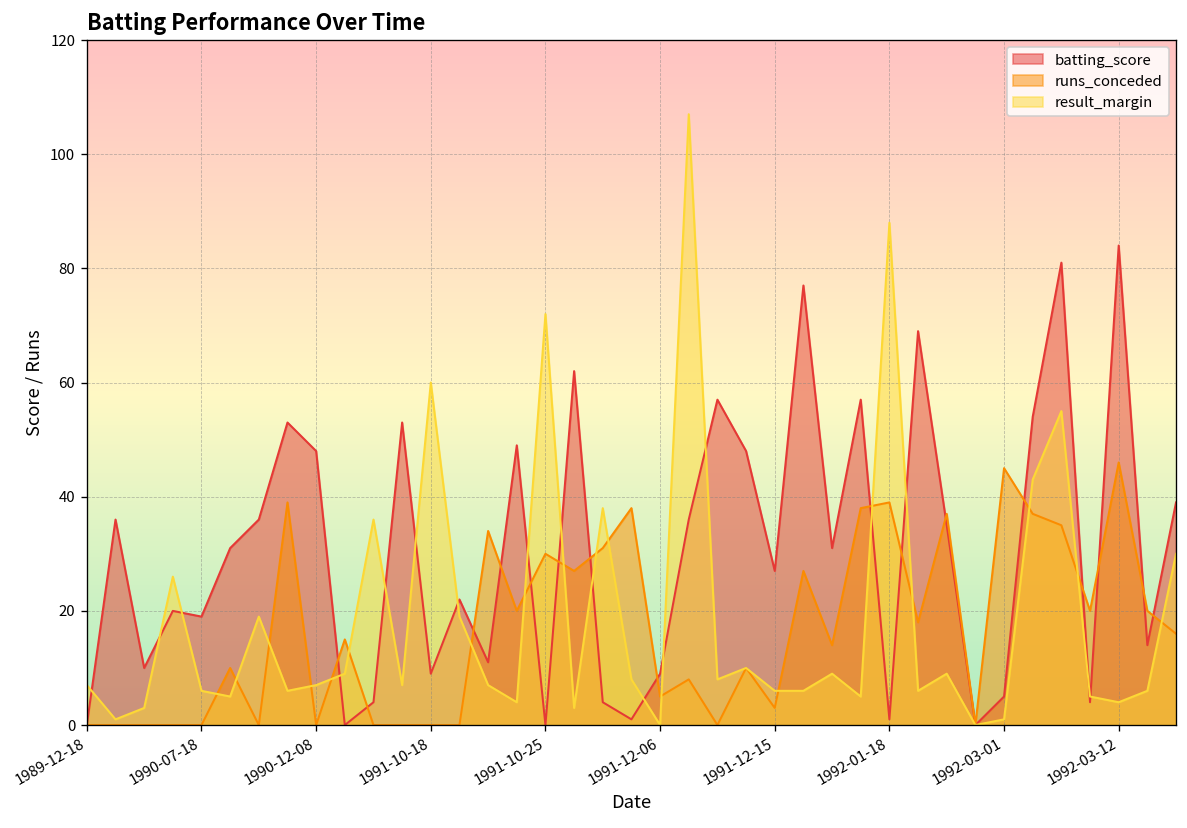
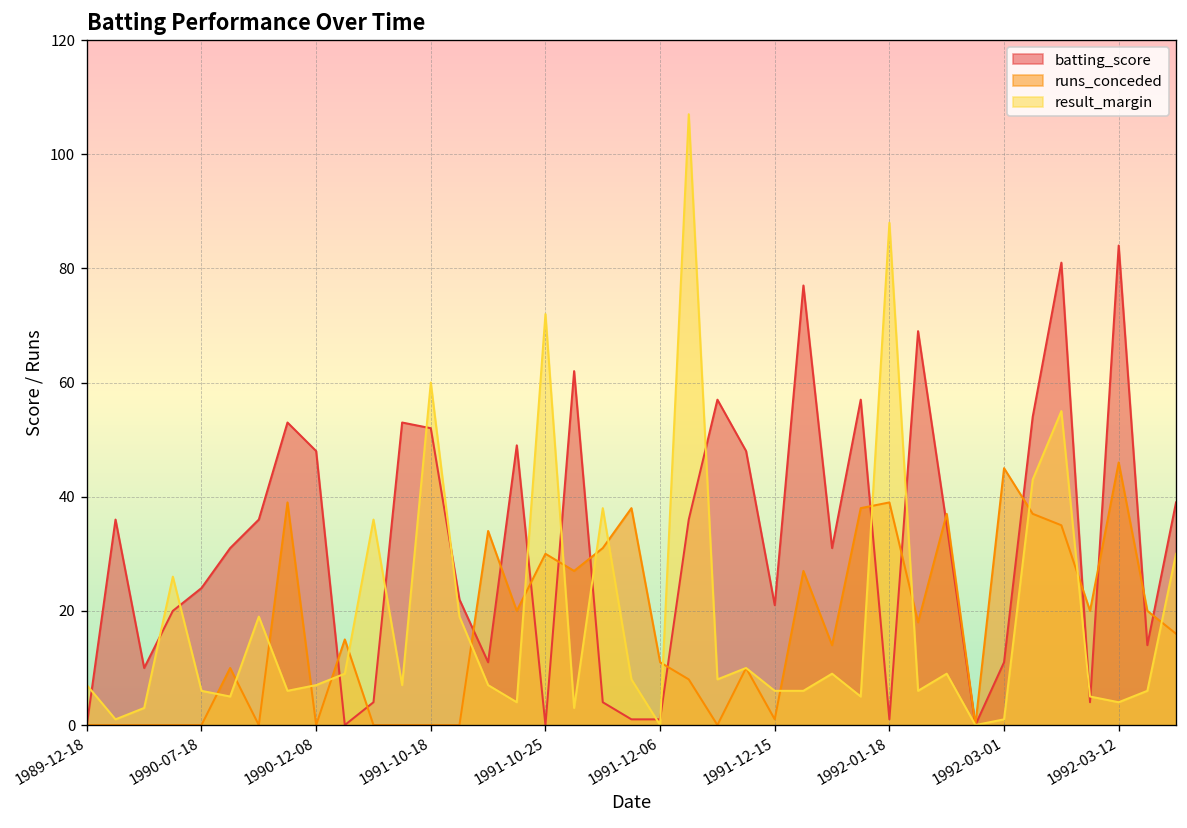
  {
    "batting_score": {
-     "1990-07-18": 19,
+     "1990-07-18": 24,
      "1990-12-08": 48,
-     "1991-10-18": 9,
+     "1991-10-18": 52,
      "1991-10-25": 0,
-     "1991-12-06": 9,
-     "1991-12-15": 27,
+     "1991-12-06": 1,
+     "1991-12-15": 21,
      "1992-01-18": 1,
-     "1992-03-01": 5,
+     "1992-03-01": 11,
      "1992-03-12": 84
    },
    "runs_conceded": {
      "1990-07-18": 0,
      "1990-12-08": 0,
      "1991-10-18": 0,
      "1991-10-25": 30,
-     "1991-12-06": 5,
-     "1991-12-15": 3,
+     "1991-12-06": 11,
+     "1991-12-15": 1,
      "1992-01-18": 39,
      "1992-03-01": 45,
      "1992-03-12": 46
    },
    "result_margin": {
      "1989-12-18": 7,
      "1990-07-18": 6,
      "1990-12-08": 7,
      "1991-10-18": 60,
      "1991-10-25": 72,
      "1991-12-06": 0,
      "1991-12-15": 6,
      "1992-01-18": 88,
      "1992-03-01": 1,
      "1992-03-12": 4
    }
  }
